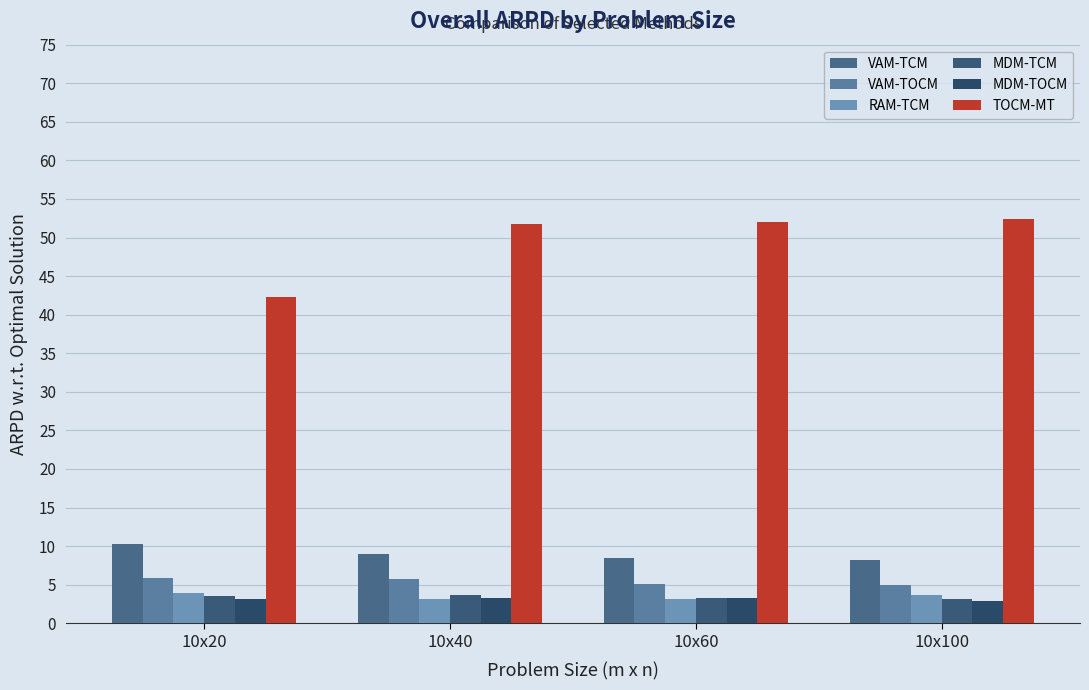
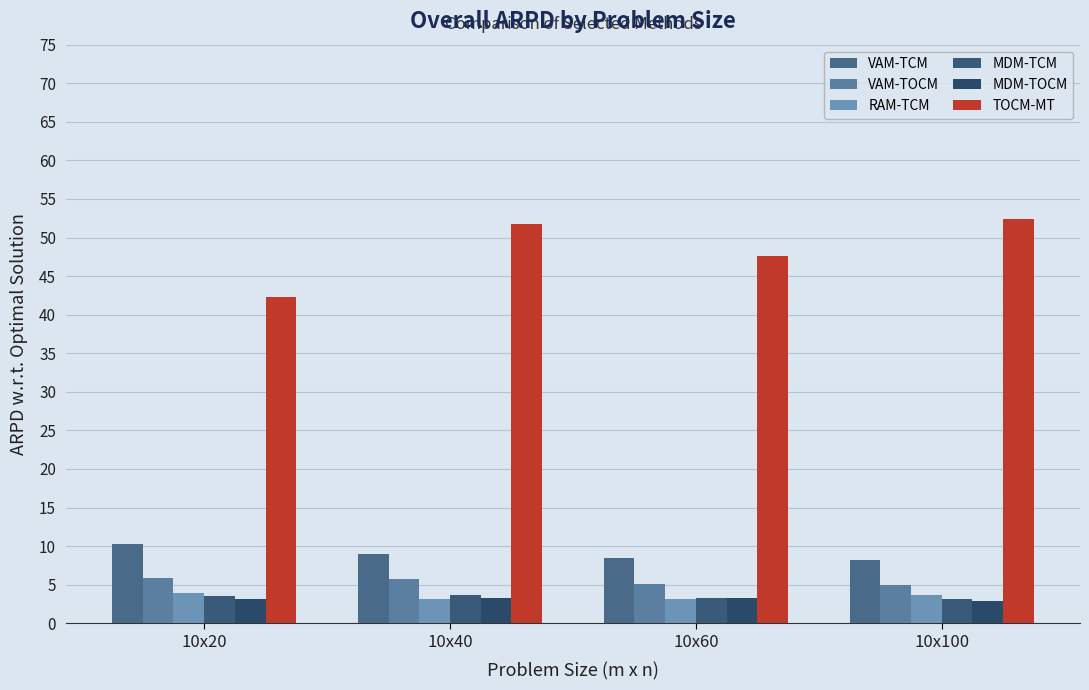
  {
    "TOCM-MT": {
      "10x20": 42,
      "10x40": 52,
-     "10x60": 52,
+     "10x60": 48,
      "10x100": 52
    }
  }
